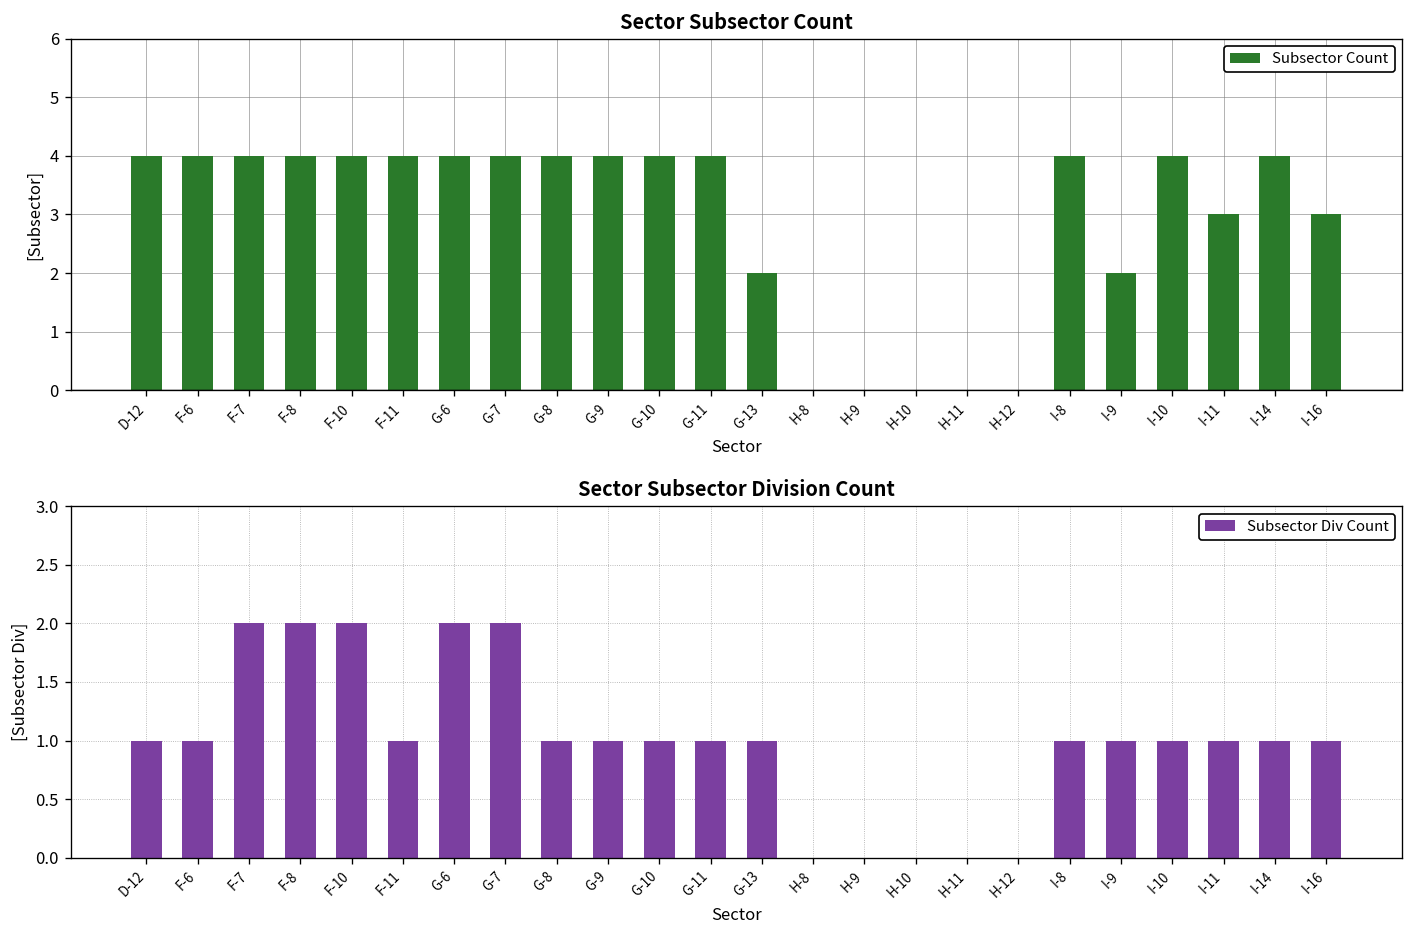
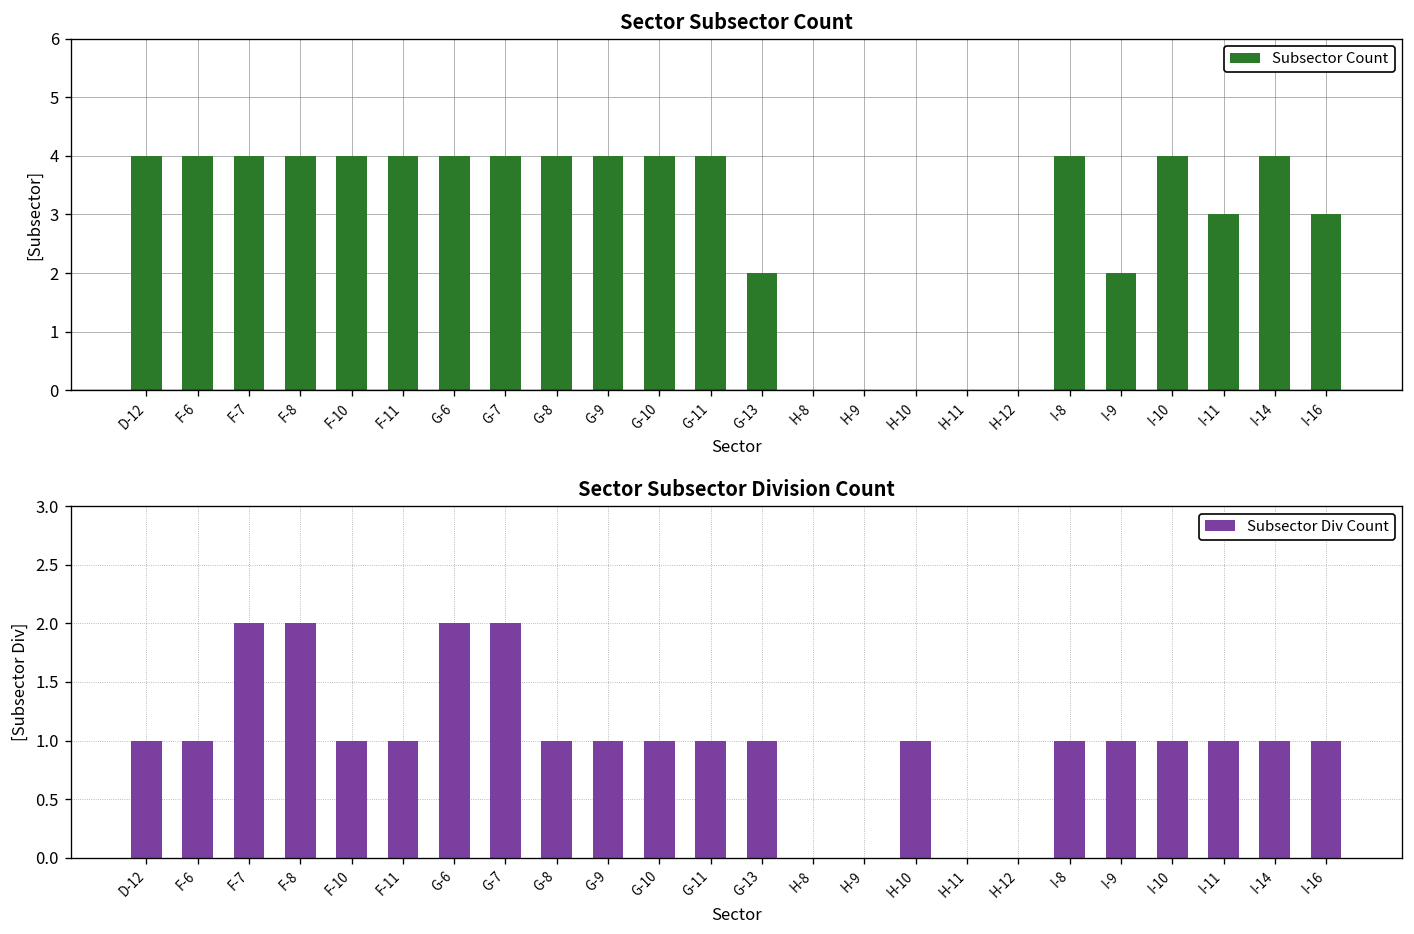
  {
    "Sector Subsector Count": {
      "D-12": 4.0,
      "F-6": 4.0,
      "F-7": 4.0,
      "F-8": 4.0,
      "F-10": 4.0,
      "F-11": 4.0,
      "G-6": 4.0,
      "G-7": 4.0,
      "G-8": 4.0,
      "G-9": 4.0,
      "G-10": 4.0,
      "G-11": 4.0,
      "G-13": 2.0,
      "H-8": 0.0,
      "H-9": 0.0,
      "H-10": 0.0,
      "H-11": 0.0,
      "H-12": 0.0,
      "I-8": 4.0,
      "I-9": 2.0,
      "I-10": 4.0,
      "I-11": 3.0,
      "I-14": 4.0,
      "I-16": 3.0
    },
    "Sector Subsector Division Count": {
      "D-12": 1,
      "F-6": 1,
      "F-7": 2,
      "F-8": 2,
-     "F-10": 2,
+     "F-10": 1,
      "F-11": 1,
      "G-6": 2,
      "G-7": 2,
      "G-8": 1,
      "G-9": 1,
      "G-10": 1,
      "G-11": 1,
      "G-13": 1,
      "H-8": 0,
      "H-9": 0,
-     "H-10": 0,
+     "H-10": 1,
      "H-11": 0,
      "H-12": 0,
      "I-8": 1,
      "I-9": 1,
      "I-10": 1,
      "I-11": 1,
      "I-14": 1,
      "I-16": 1
    }
  }
